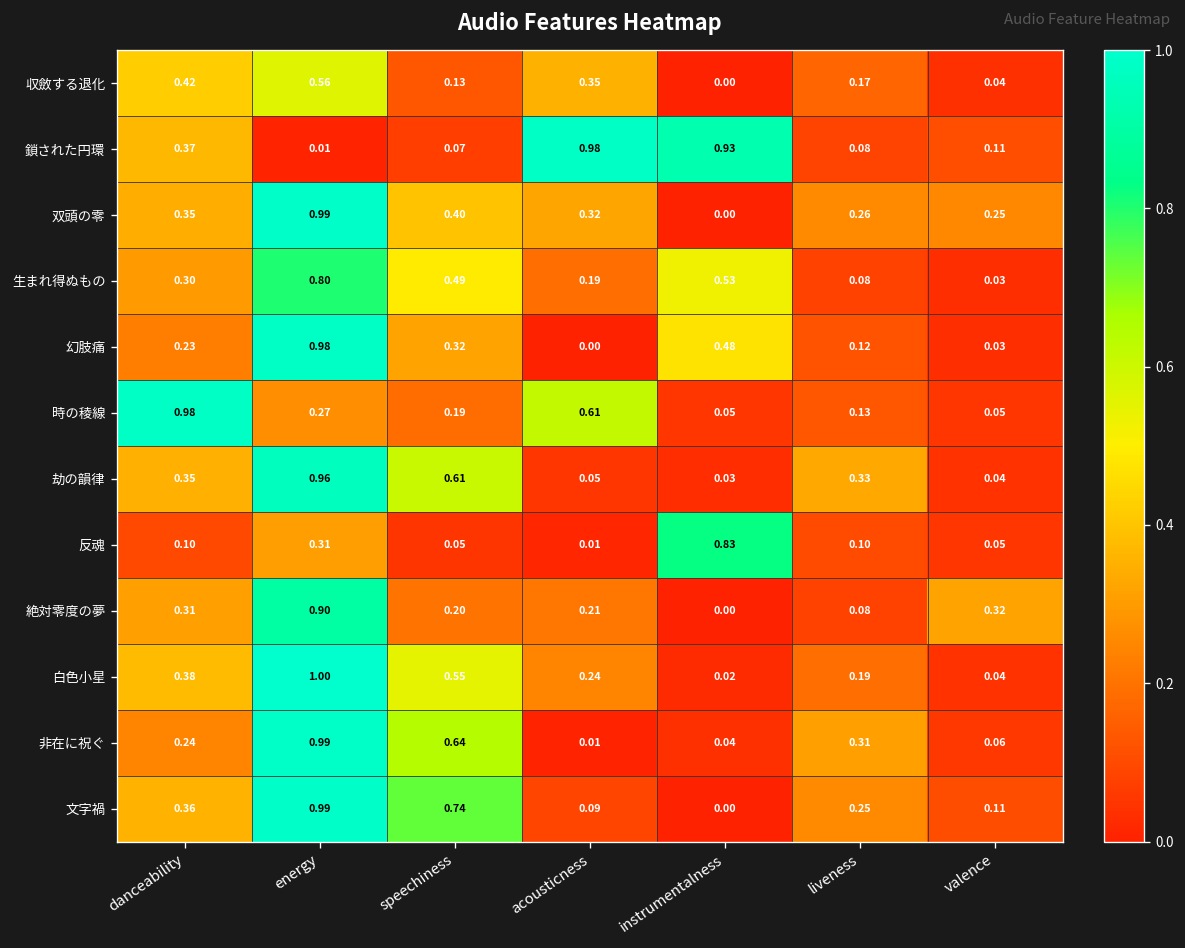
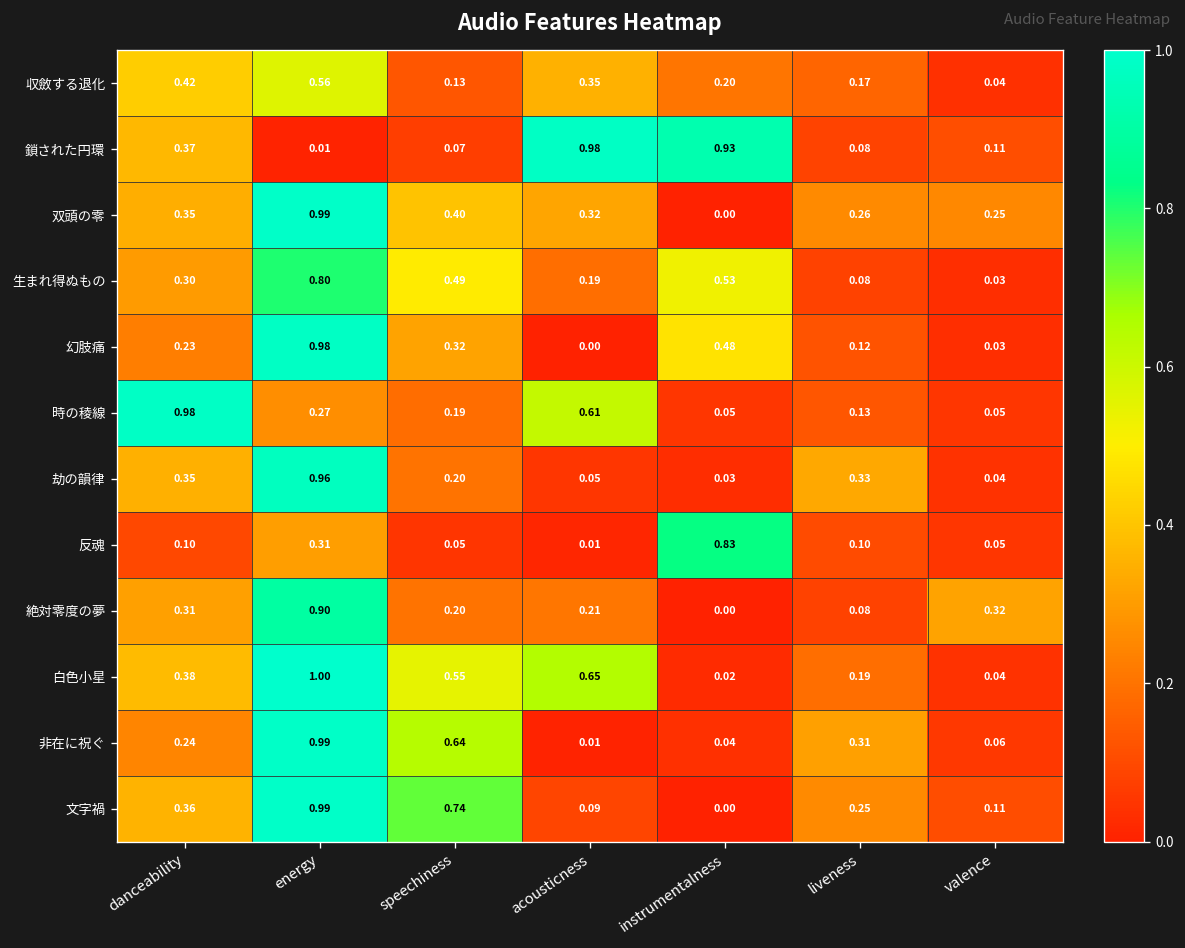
  {
    "収斂する退化": {
      "danceability": 0.42,
      "energy": 0.56,
      "speechiness": 0.13,
      "acousticness": 0.35,
-     "instrumentalness": 0.00,
+     "instrumentalness": 0.20,
      "liveness": 0.17,
      "valence": 0.04
    },
    "鎖された円環": {
      "danceability": 0.37,
      "energy": 0.01,
      "speechiness": 0.07,
      "acousticness": 0.98,
      "instrumentalness": 0.93,
      "liveness": 0.08,
      "valence": 0.11
    },
    "双頭の零": {
      "danceability": 0.35,
      "energy": 0.99,
      "speechiness": 0.40,
      "acousticness": 0.32,
      "instrumentalness": 0.00,
      "liveness": 0.26,
      "valence": 0.25
    },
    "生まれ得ぬもの": {
      "danceability": 0.30,
      "energy": 0.80,
      "speechiness": 0.49,
      "acousticness": 0.19,
      "instrumentalness": 0.53,
      "liveness": 0.08,
      "valence": 0.03
    },
    "幻肢痛": {
      "danceability": 0.23,
      "energy": 0.98,
      "speechiness": 0.32,
      "acousticness": 0.00,
      "instrumentalness": 0.48,
      "liveness": 0.12,
      "valence": 0.03
    },
    "時の稜線": {
      "danceability": 0.98,
      "energy": 0.27,
      "speechiness": 0.19,
      "acousticness": 0.61,
      "instrumentalness": 0.05,
      "liveness": 0.13,
      "valence": 0.05
    },
    "劫の韻律": {
      "danceability": 0.35,
      "energy": 0.96,
-     "speechiness": 0.61,
+     "speechiness": 0.20,
      "acousticness": 0.05,
      "instrumentalness": 0.03,
      "liveness": 0.33,
      "valence": 0.04
    },
    "反魂": {
      "danceability": 0.10,
      "energy": 0.31,
      "speechiness": 0.05,
      "acousticness": 0.01,
      "instrumentalness": 0.83,
      "liveness": 0.10,
      "valence": 0.05
    },
    "絶対零度の夢": {
      "danceability": 0.31,
      "energy": 0.90,
      "speechiness": 0.20,
      "acousticness": 0.21,
      "instrumentalness": 0.00,
      "liveness": 0.08,
      "valence": 0.32
    },
    "白色小星": {
      "danceability": 0.38,
      "energy": 1.00,
      "speechiness": 0.55,
-     "acousticness": 0.24,
+     "acousticness": 0.65,
      "instrumentalness": 0.02,
      "liveness": 0.19,
      "valence": 0.04
    },
    "非在に祝ぐ": {
      "danceability": 0.24,
      "energy": 0.99,
      "speechiness": 0.64,
      "acousticness": 0.01,
      "instrumentalness": 0.04,
      "liveness": 0.31,
      "valence": 0.06
    },
    "文字禍": {
      "danceability": 0.36,
      "energy": 0.99,
      "speechiness": 0.74,
      "acousticness": 0.09,
      "instrumentalness": 0.00,
      "liveness": 0.25,
      "valence": 0.11
    }
  }
